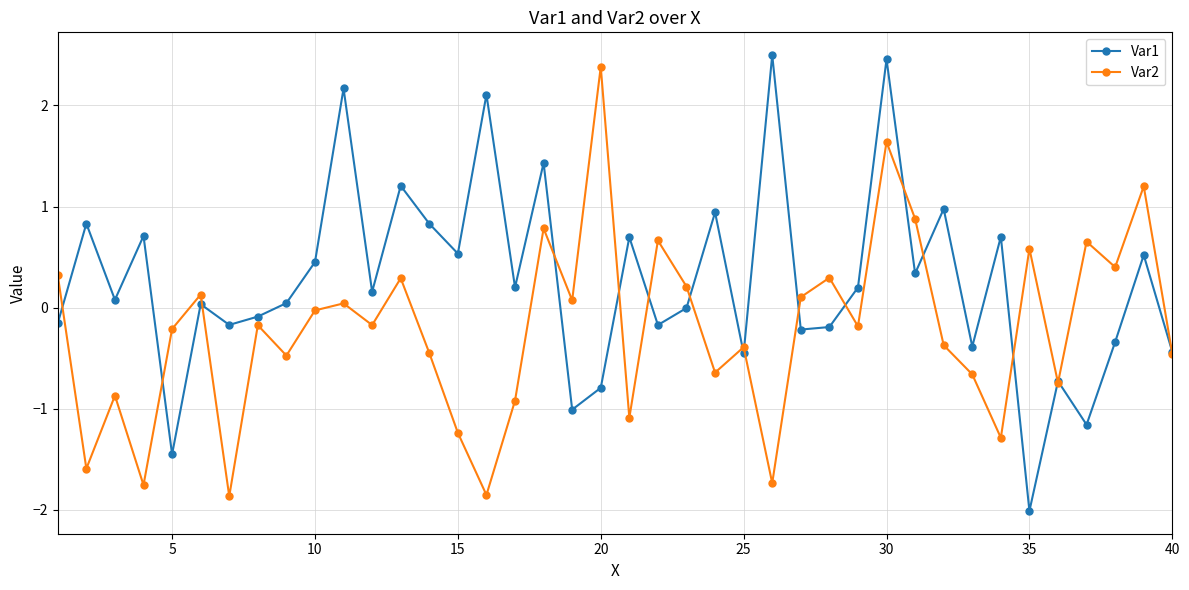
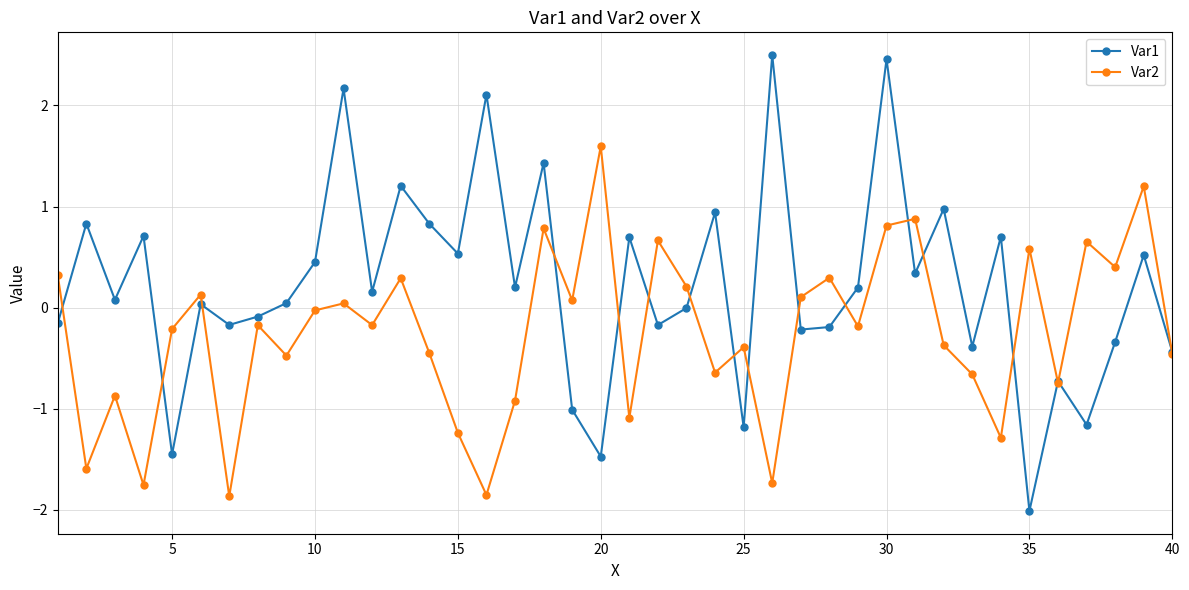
  {
    "Var1": {
      "5": -1.45,
      "10": 0.45,
      "15": 0.53,
-     "20": -0.79,
-     "25": -0.45,
+     "20": -1.47,
+     "25": -1.18,
      "30": 2.46,
      "35": -2.01
    },
    "Var2": {
      "5": -0.21,
      "10": -0.03,
      "15": -1.24,
-     "20": 2.38,
+     "20": 1.60,
      "25": -0.39,
-     "30": 1.64,
+     "30": 0.81,
      "35": 0.58
    }
  }
